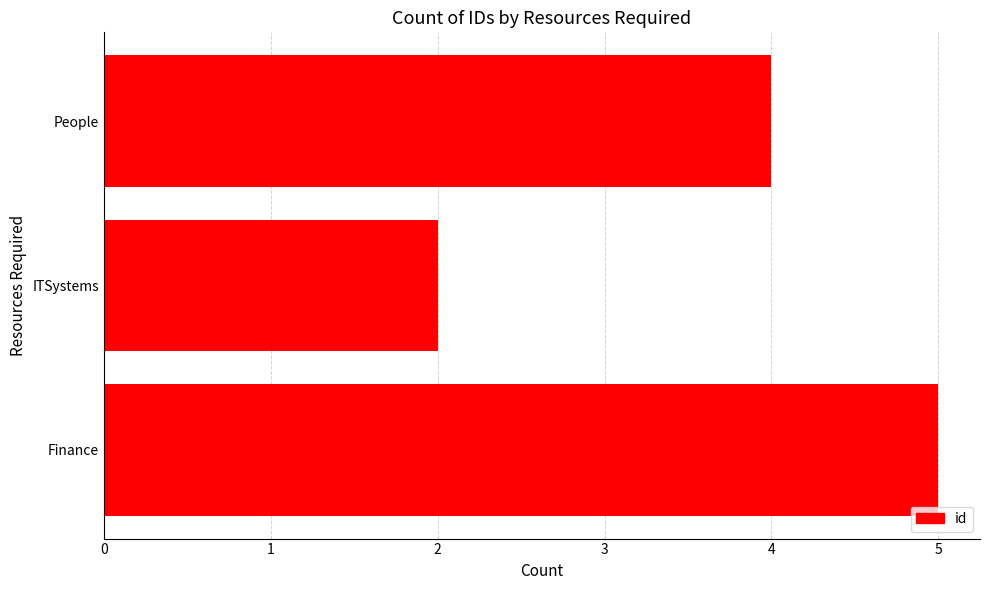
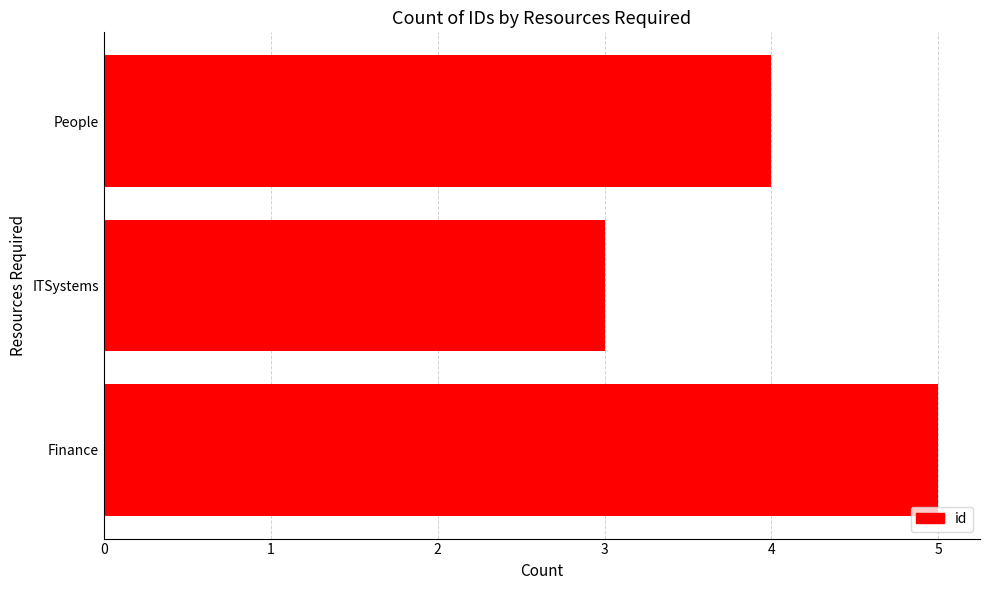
  {
    "People": 4,
-   "ITSystems": 2,
+   "ITSystems": 3,
    "Finance": 5
  }
